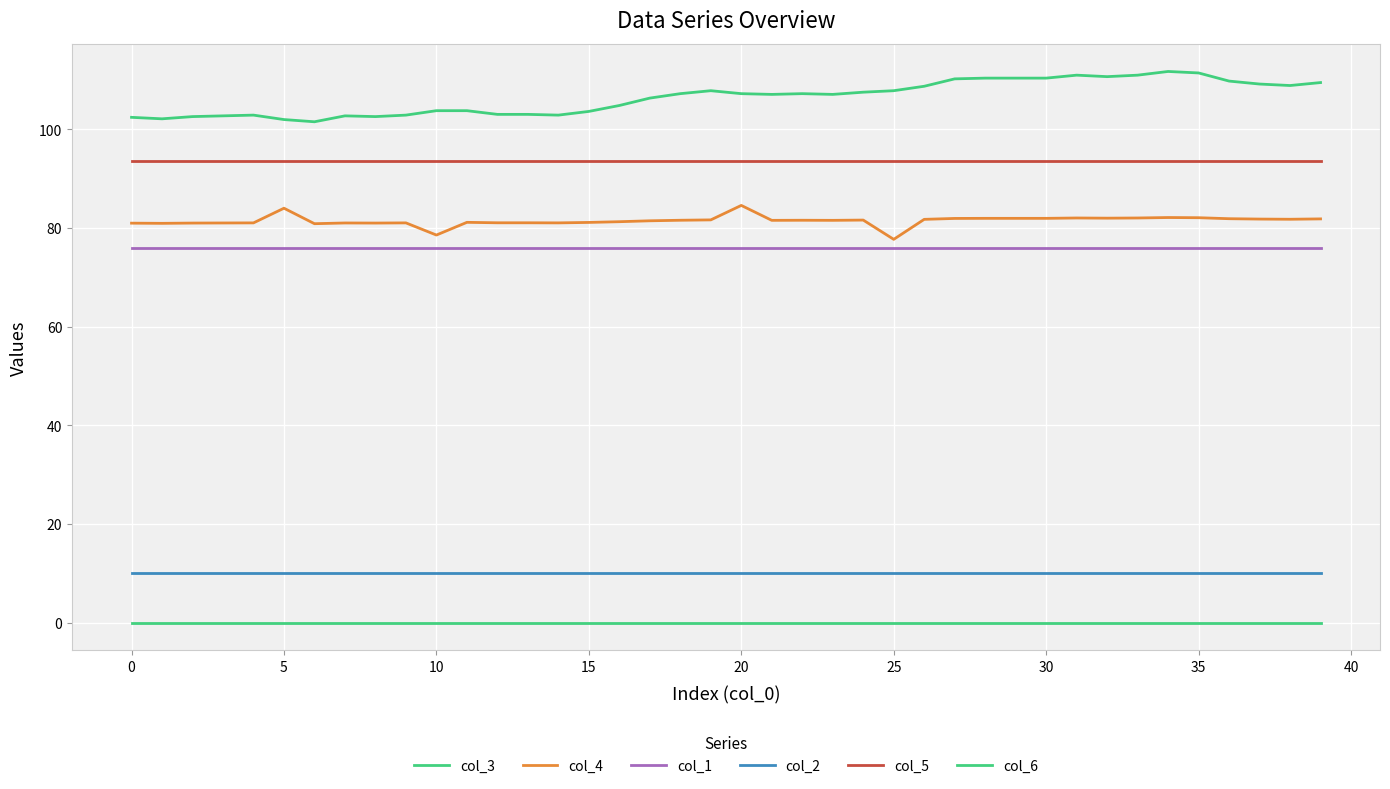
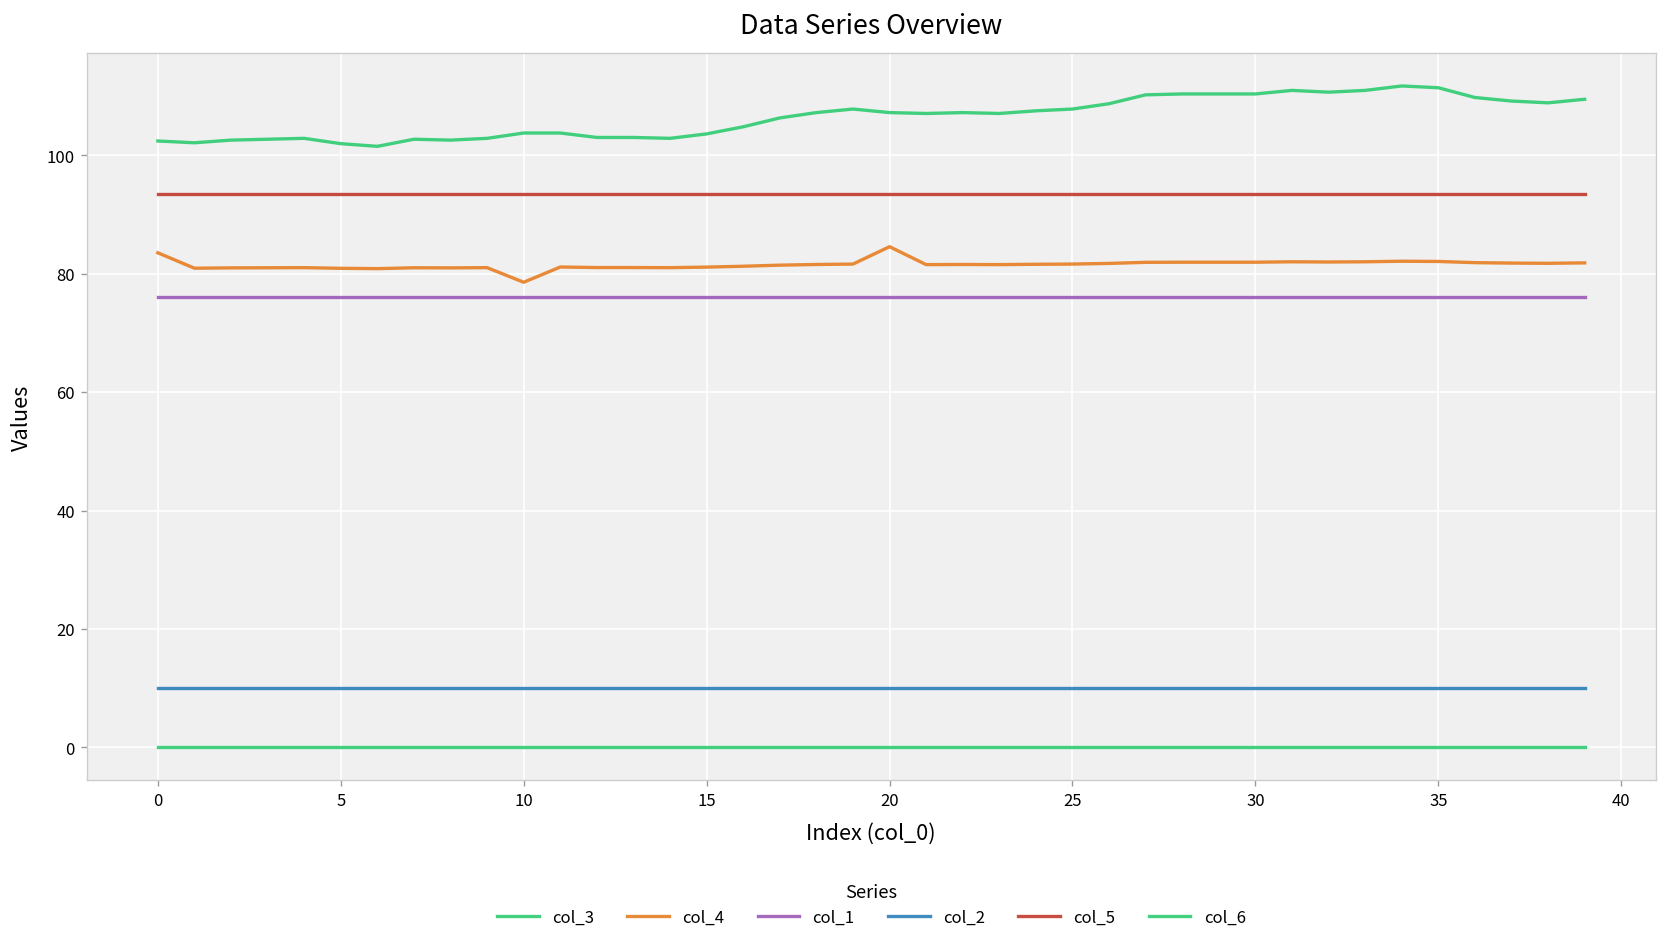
  {
    "col_4": {
-     "0": 81,
-     "5": 84,
+     "0": 84,
+     "5": 81,
      "10": 79,
      "15": 81,
      "20": 85,
-     "25": 78,
+     "25": 82,
      "30": 82,
      "35": 82
    },
    "col_1": {
      "0": 76,
      "5": 76,
      "10": 76,
      "15": 76,
      "20": 76,
      "25": 76,
      "30": 76,
      "35": 76
    },
    "col_2": {
      "0": 10,
      "5": 10,
      "10": 10,
      "15": 10,
      "20": 10,
      "25": 10,
      "30": 10,
      "35": 10
    },
    "col_5": {
      "0": 93,
      "5": 93,
      "10": 93,
      "15": 93,
      "20": 93,
      "25": 93,
      "30": 93,
      "35": 93
    }
  }
